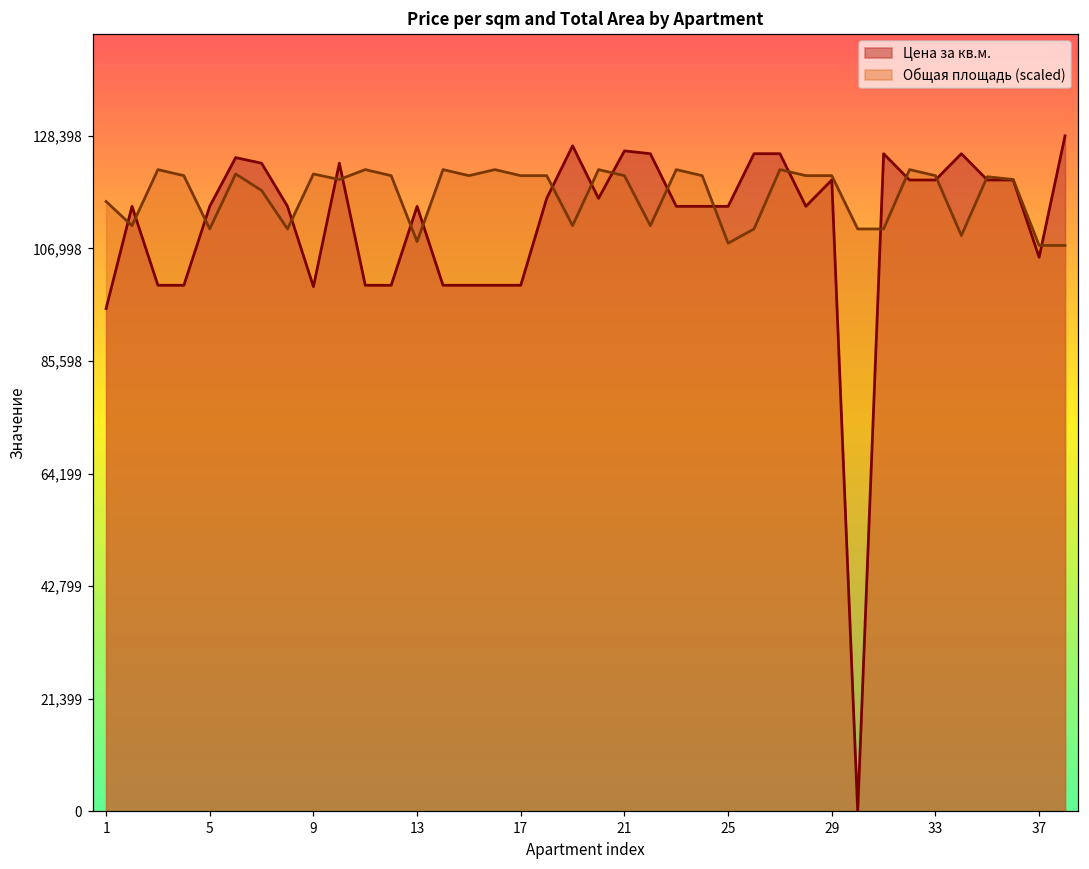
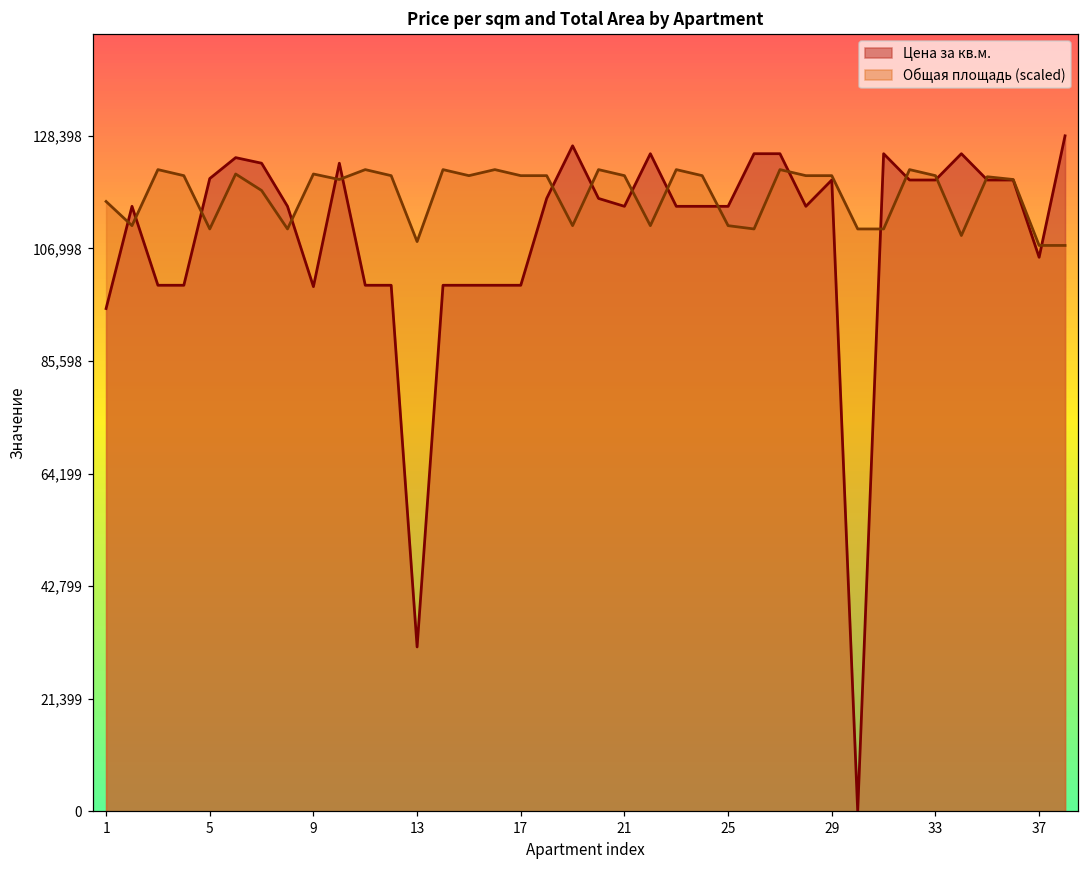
  {
    "Цена за кв.м.": {
      "1": "96,000",
-     "5": "115,000",
+     "5": "120,000",
      "9": "100,000",
-     "13": "115,000",
+     "13": "31,000",
      "17": "100,000",
-     "21": "126,000",
+     "21": "115,000",
      "25": "115,000",
      "29": "120,000",
      "33": "120,000",
      "37": "105,000"
    },
    "Общая площадь (scaled)": {
      "1": "116,000",
      "5": "111,000",
      "9": "121,000",
      "13": "108,000",
      "17": "121,000",
      "21": "121,000",
-     "25": "108,000",
+     "25": "111,000",
      "29": "121,000",
      "33": "121,000",
      "37": "108,000"
    }
  }
